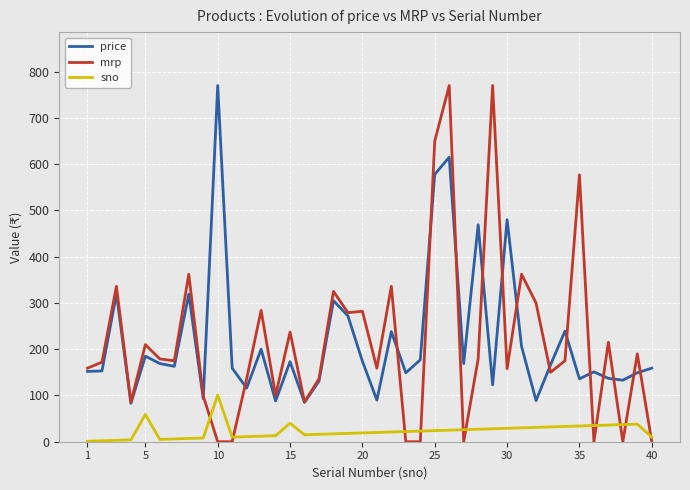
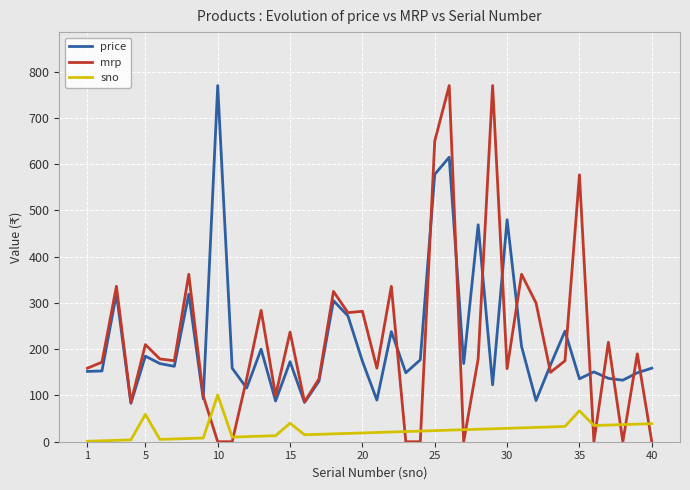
  {
    "price": {
      "1": 150,
      "5": 190,
      "10": 770,
      "15": 170,
      "20": 170,
      "25": 580,
      "30": 480,
      "35": 140,
      "40": 160
    },
    "mrp": {
      "1": 160,
      "5": 210,
      "10": 0,
      "15": 240,
      "20": 280,
      "25": 650,
      "30": 160,
      "35": 580,
      "40": 0
    },
    "sno": {
      "1": 0,
      "5": 60,
      "10": 100,
      "15": 40,
      "20": 20,
      "25": 20,
      "30": 30,
-     "35": 30,
-     "40": 10
+     "35": 70,
+     "40": 40
    }
  }
